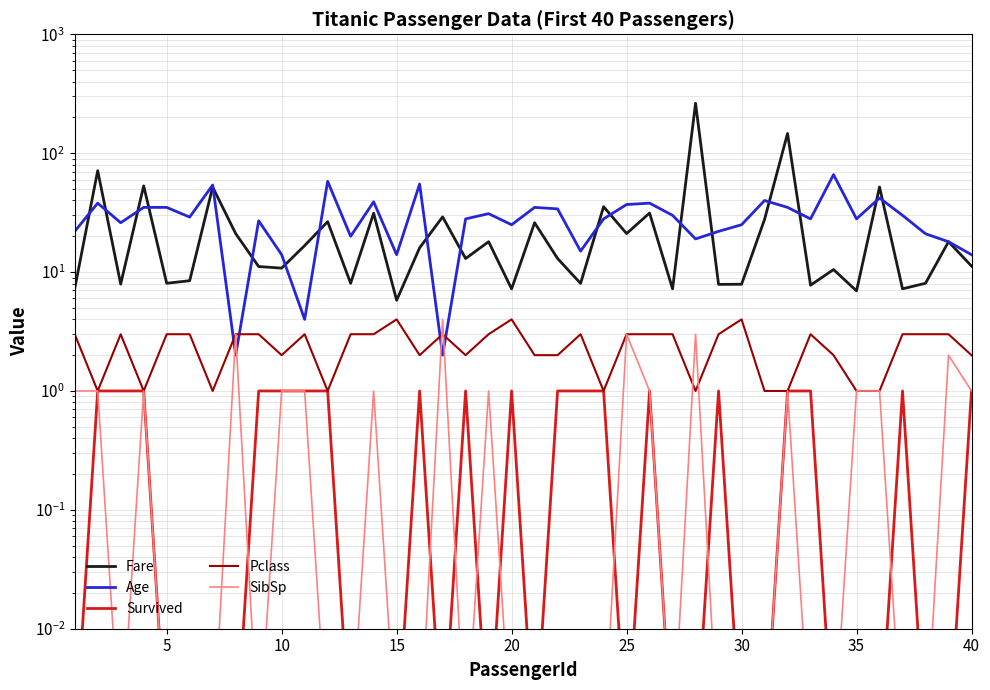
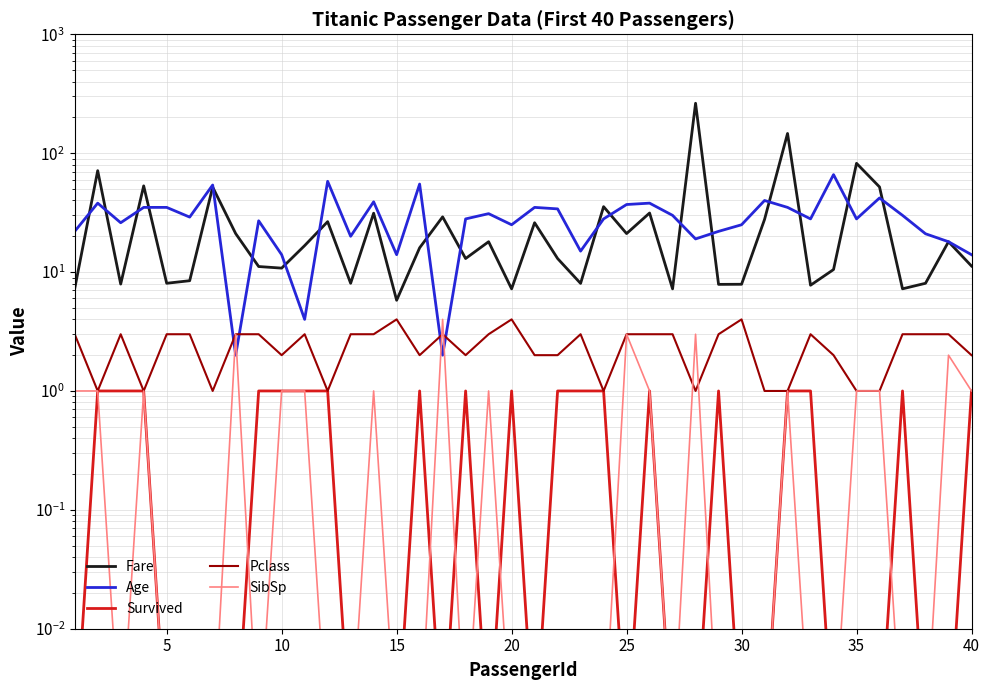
  {
    "Fare": {
      "5": 8,
      "10": 11,
      "15": 6,
      "20": 7,
      "25": 21,
      "30": 8,
-     "35": 7,
+     "35": 80,
      "40": 11
    },
    "Age": {
      "5": 35,
      "10": 14,
      "15": 14,
      "20": 25,
      "25": 37,
      "30": 25,
      "35": 28,
      "40": 14
    },
    "Survived": {
      "20": 1
    },
    "Pclass": {
      "5": 3,
      "10": 2,
      "15": 4,
      "20": 4,
      "30": 4,
      "40": 2
    }
  }
